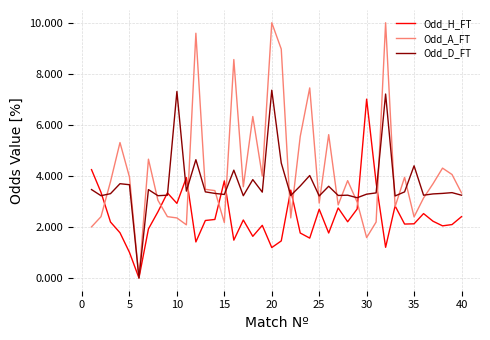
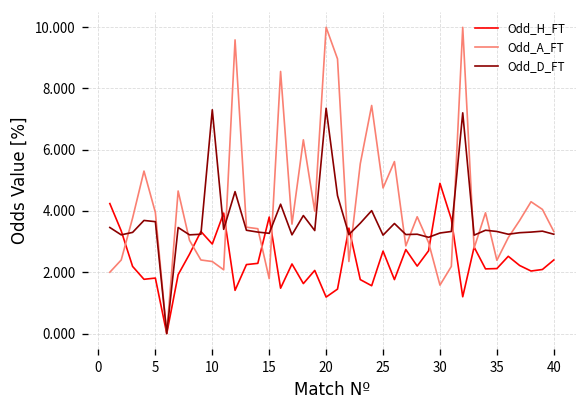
  {
    "Odd_H_FT": {
-     "5": 1.0,
+     "5": 1.8,
      "10": 2.9,
      "15": 3.8,
      "20": 1.2,
      "25": 2.7,
-     "30": 7.0,
+     "30": 4.9,
      "35": 2.1,
      "40": 2.4
    },
    "Odd_A_FT": {
      "5": 4.0,
      "10": 2.4,
-     "15": 2.2,
+     "15": 1.8,
      "20": 10.0,
-     "25": 2.9,
+     "25": 4.8,
      "30": 1.6,
      "35": 2.4
    },
    "Odd_D_FT": {
      "5": 3.7,
      "10": 7.3,
      "15": 3.3,
      "20": 7.4,
      "25": 3.2,
      "30": 3.3,
-     "35": 4.4
+     "35": 3.3
    }
  }
